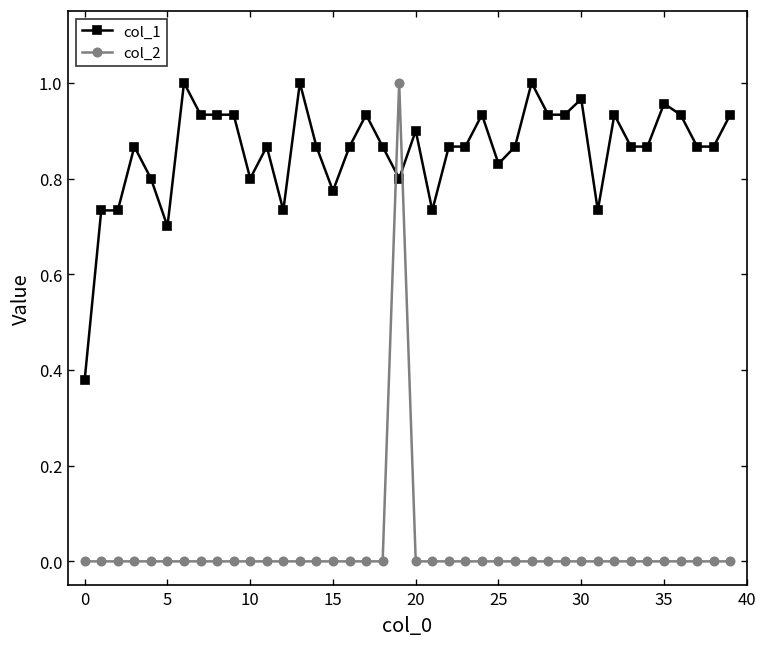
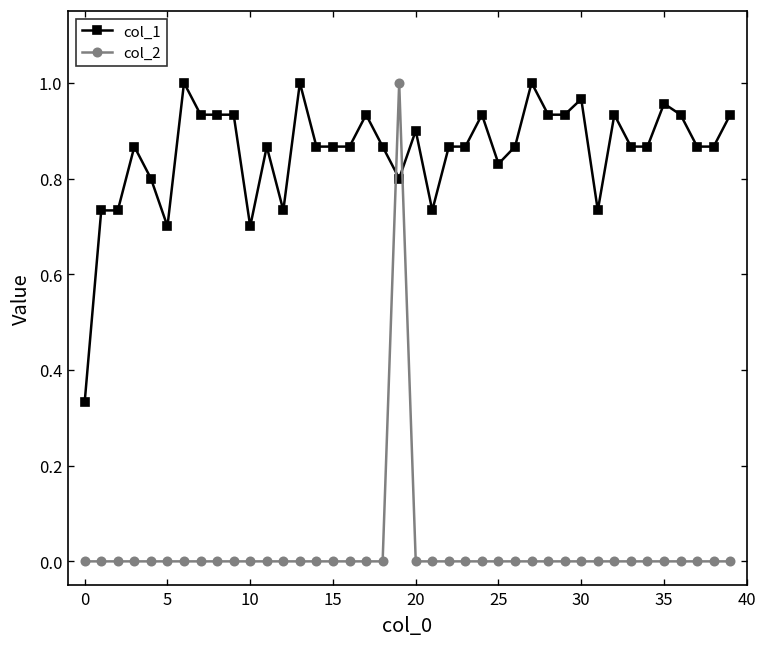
  {
    "col_1": {
-     "0": 0.38,
+     "0": 0.33,
      "5": 0.70,
-     "10": 0.8,
-     "15": 0.77,
+     "10": 0.7,
+     "15": 0.87,
      "20": 0.90,
      "25": 0.83,
      "30": 0.97,
      "35": 0.96
    },
    "col_2": {
      "0": 0.00,
      "5": 0.00,
      "10": 0.00,
      "15": 0.00,
      "20": 0.00,
      "25": 0.00,
      "30": 0.00,
      "35": 0.00
    }
  }
